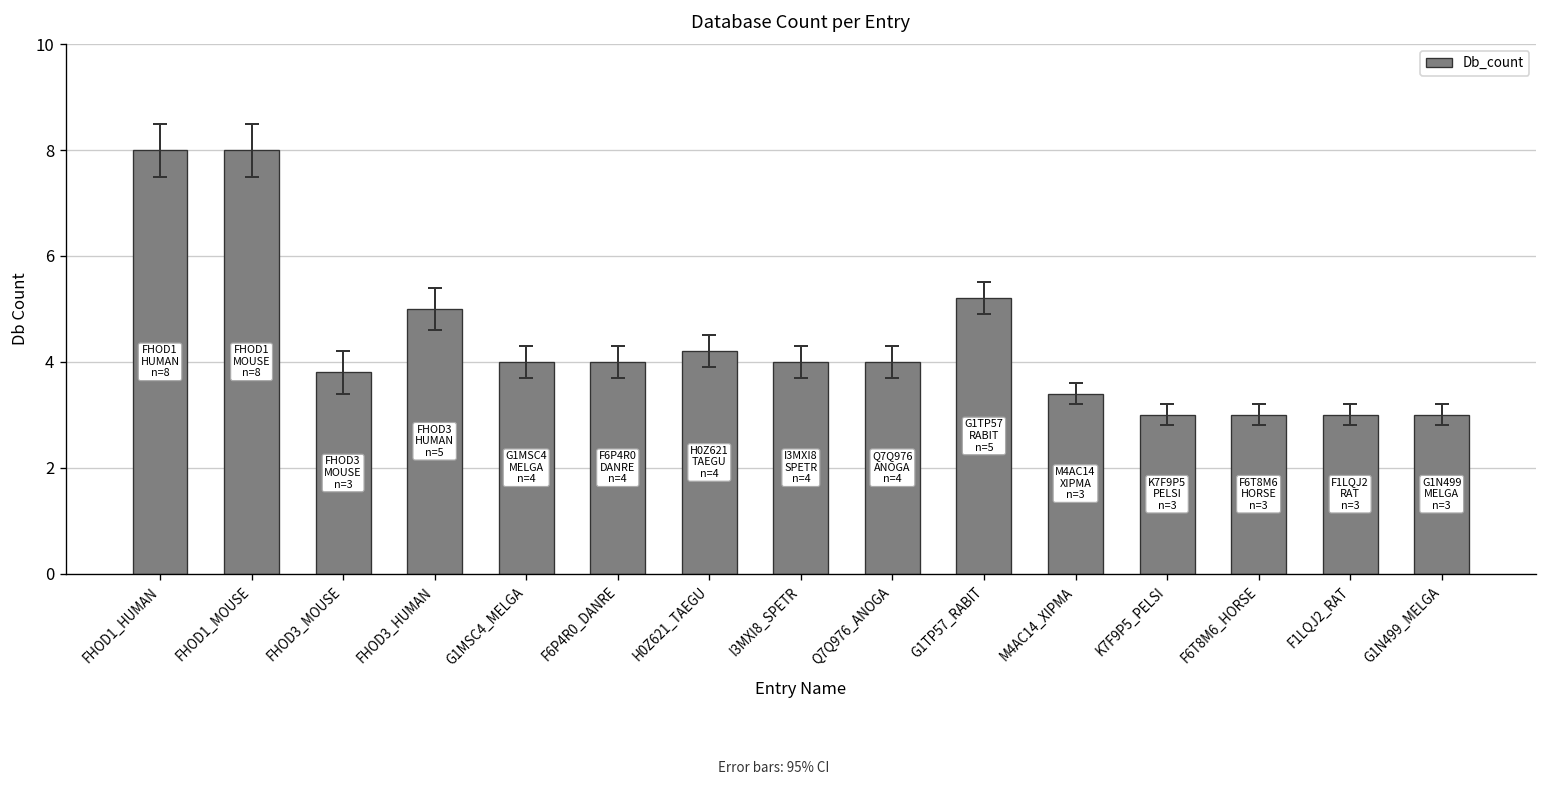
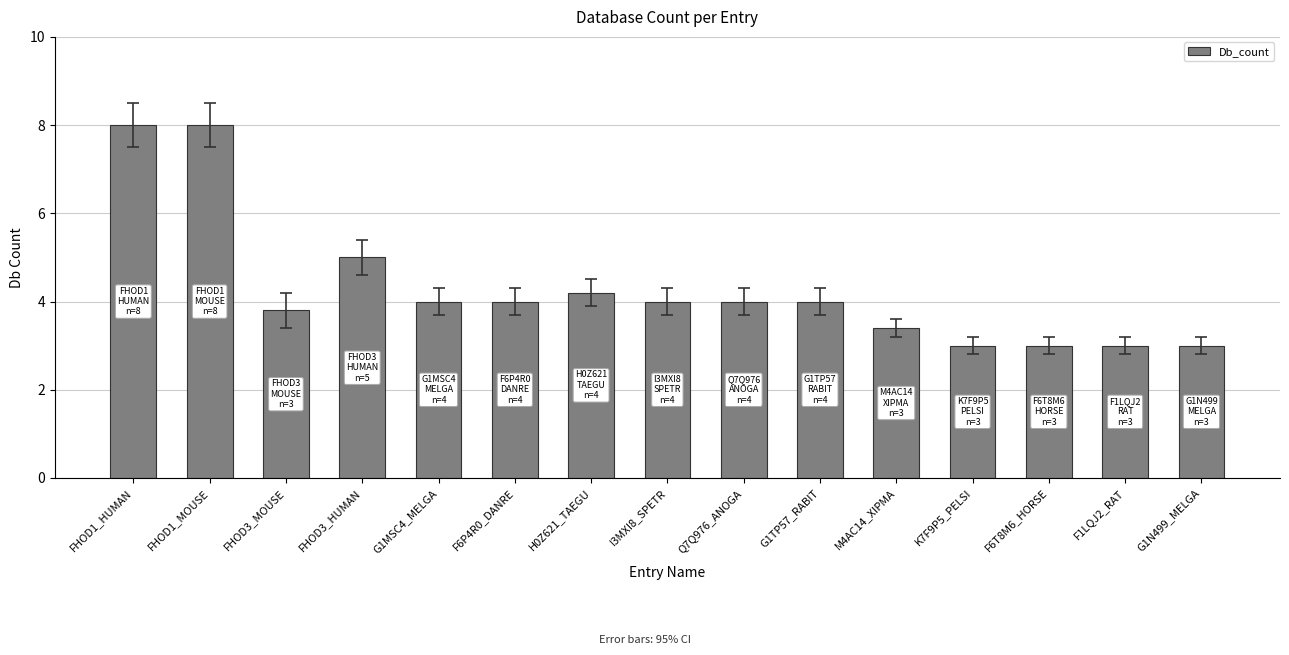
  {
    "Db_count": {
-     "G1TP57_RABIT": 5
+     "G1TP57_RABIT": 4
    }
  }
